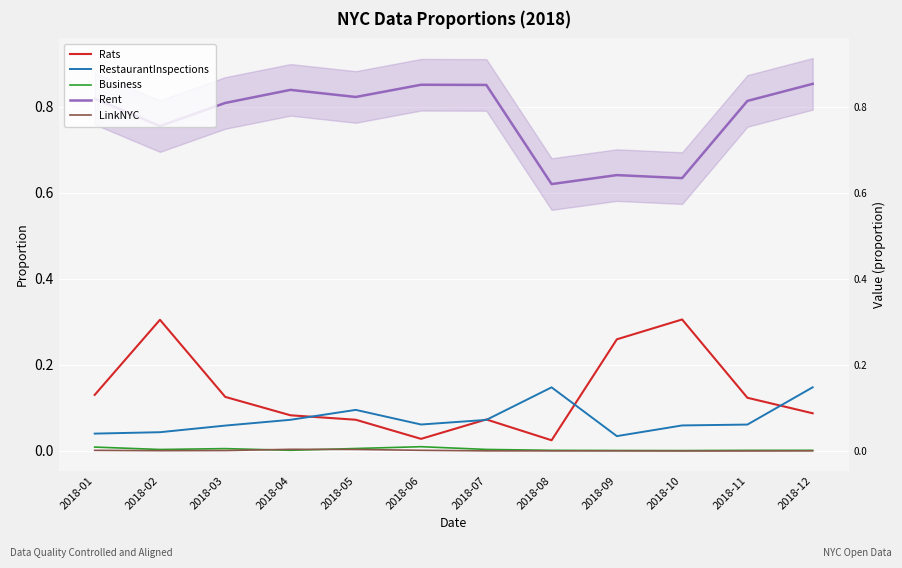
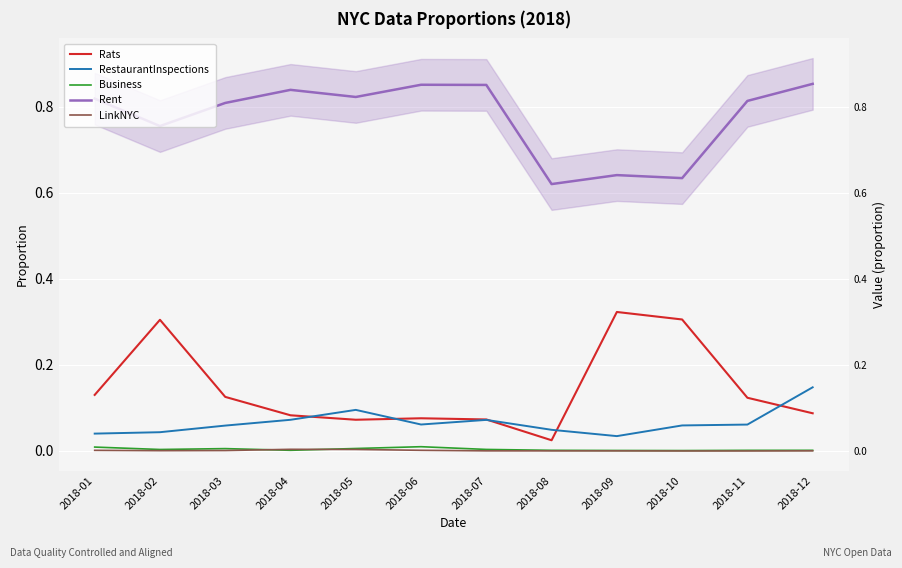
  {
    "Rats": {
      "2018-01": 0.13,
      "2018-02": 0.30,
      "2018-03": 0.13,
      "2018-04": 0.08,
      "2018-05": 0.07,
-     "2018-06": 0.03,
+     "2018-06": 0.08,
      "2018-08": 0.02,
-     "2018-09": 0.26,
+     "2018-09": 0.32,
      "2018-10": 0.31,
      "2018-11": 0.12,
      "2018-12": 0.09
    },
    "RestaurantInspections": {
      "2018-01": 0.04,
      "2018-02": 0.04,
      "2018-03": 0.06,
      "2018-04": 0.07,
      "2018-05": 0.10,
      "2018-06": 0.06,
-     "2018-08": 0.15,
+     "2018-08": 0.05,
      "2018-09": 0.03,
      "2018-10": 0.06,
      "2018-11": 0.06,
      "2018-12": 0.15
    },
    "Business": {
      "2018-01": 0.01,
      "2018-06": 0.01
    },
    "LinkNYC": {
      "2018-01": 0.00,
      "2018-06": 0.00
    }
  }
